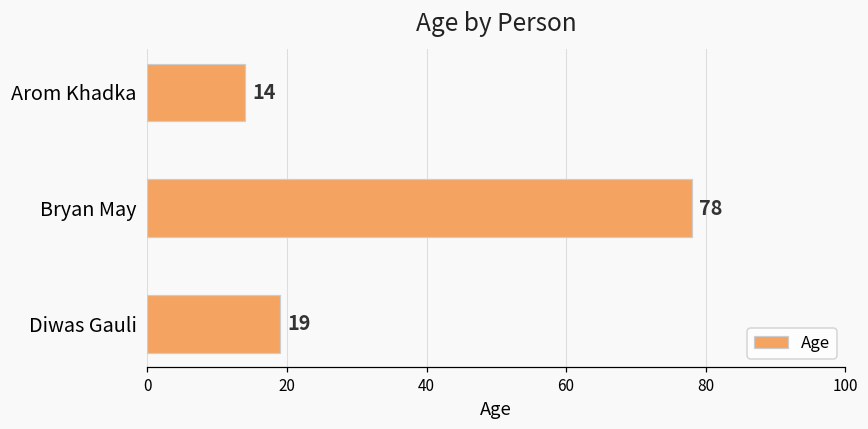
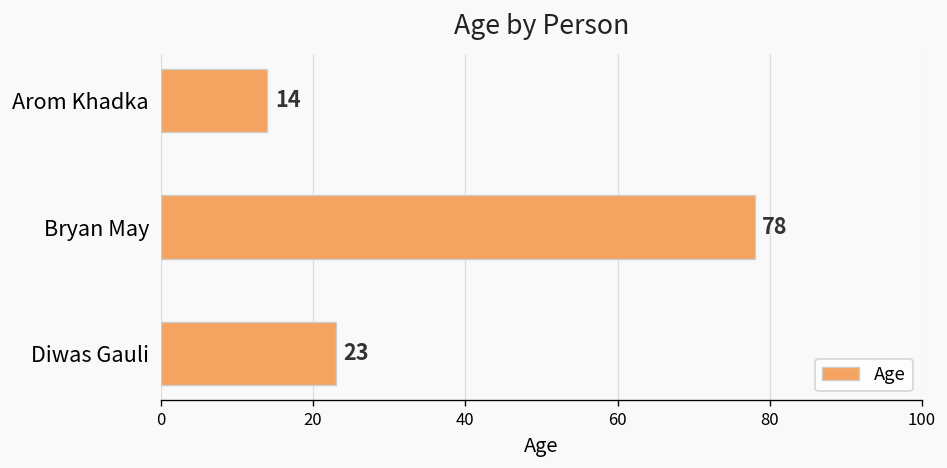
  {
    "Arom Khadka": 14,
    "Bryan May": 78,
-   "Diwas Gauli": 19
+   "Diwas Gauli": 23
  }
